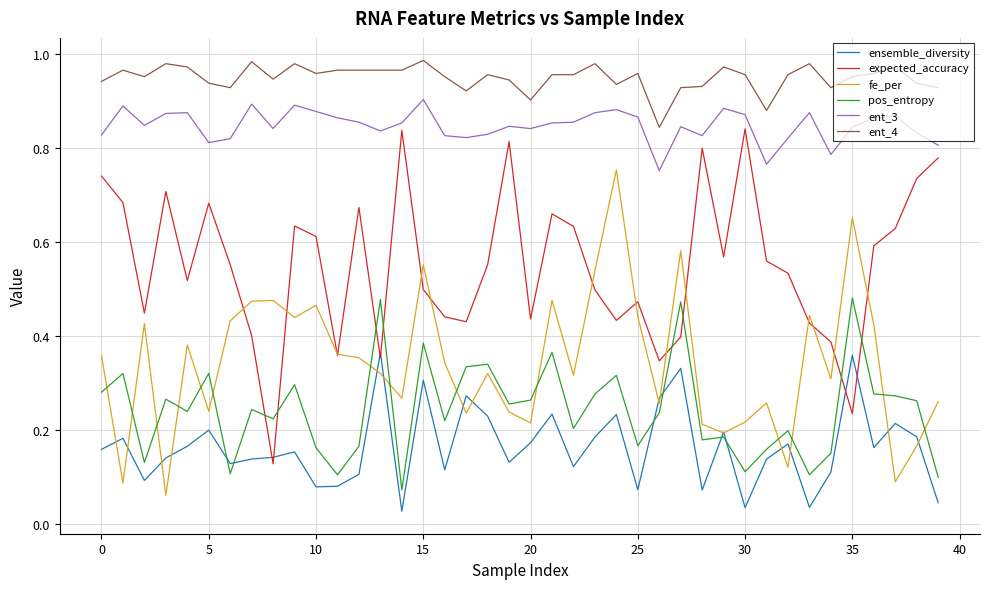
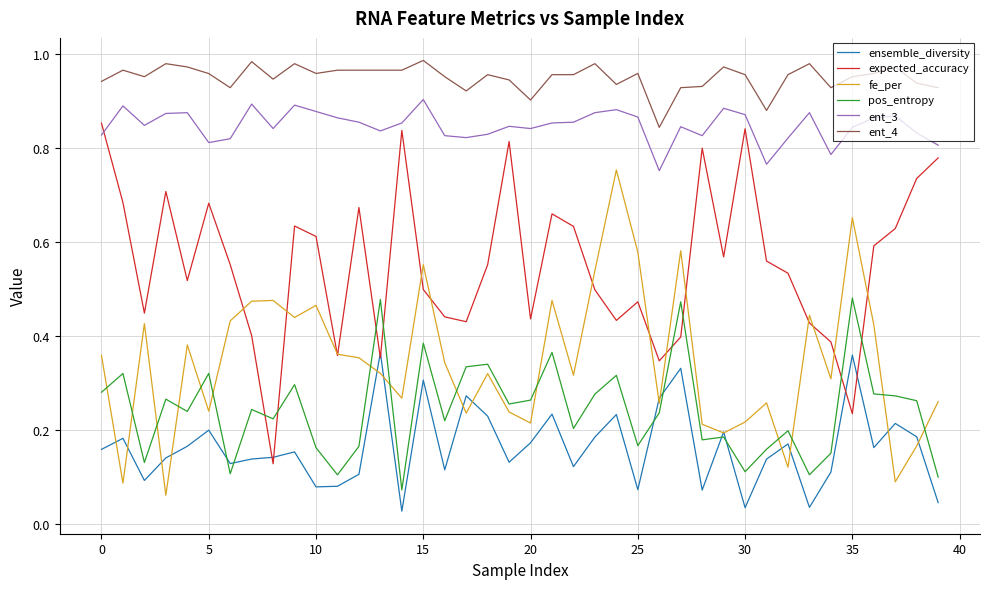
  {
    "ensemble_diversity": {
      "0": 0.16,
      "5": 0.20,
      "10": 0.08,
      "15": 0.31,
      "20": 0.17,
      "25": 0.07,
      "30": 0.04,
      "35": 0.36
    },
    "expected_accuracy": {
-     "0": 0.74,
+     "0": 0.85,
      "5": 0.68,
      "10": 0.61,
      "15": 0.50,
      "20": 0.44,
      "25": 0.47,
      "30": 0.84,
      "35": 0.24
    },
    "fe_per": {
      "0": 0.36,
      "5": 0.24,
      "10": 0.47,
      "15": 0.55,
      "20": 0.22,
-     "25": 0.44,
+     "25": 0.58,
      "30": 0.22,
      "35": 0.65
    },
    "pos_entropy": {
      "0": 0.28,
      "5": 0.32,
      "10": 0.16,
      "15": 0.39,
      "20": 0.26,
      "25": 0.17,
      "30": 0.11,
      "35": 0.48
    },
    "ent_3": {
      "0": 0.83,
      "5": 0.81,
      "10": 0.88,
      "15": 0.90,
      "20": 0.84,
      "25": 0.87,
      "30": 0.87
    },
    "ent_4": {
      "0": 0.94,
-     "5": 0.94,
+     "5": 0.96,
      "10": 0.96,
      "15": 0.99,
      "20": 0.90,
      "25": 0.96,
      "30": 0.96
    }
  }
